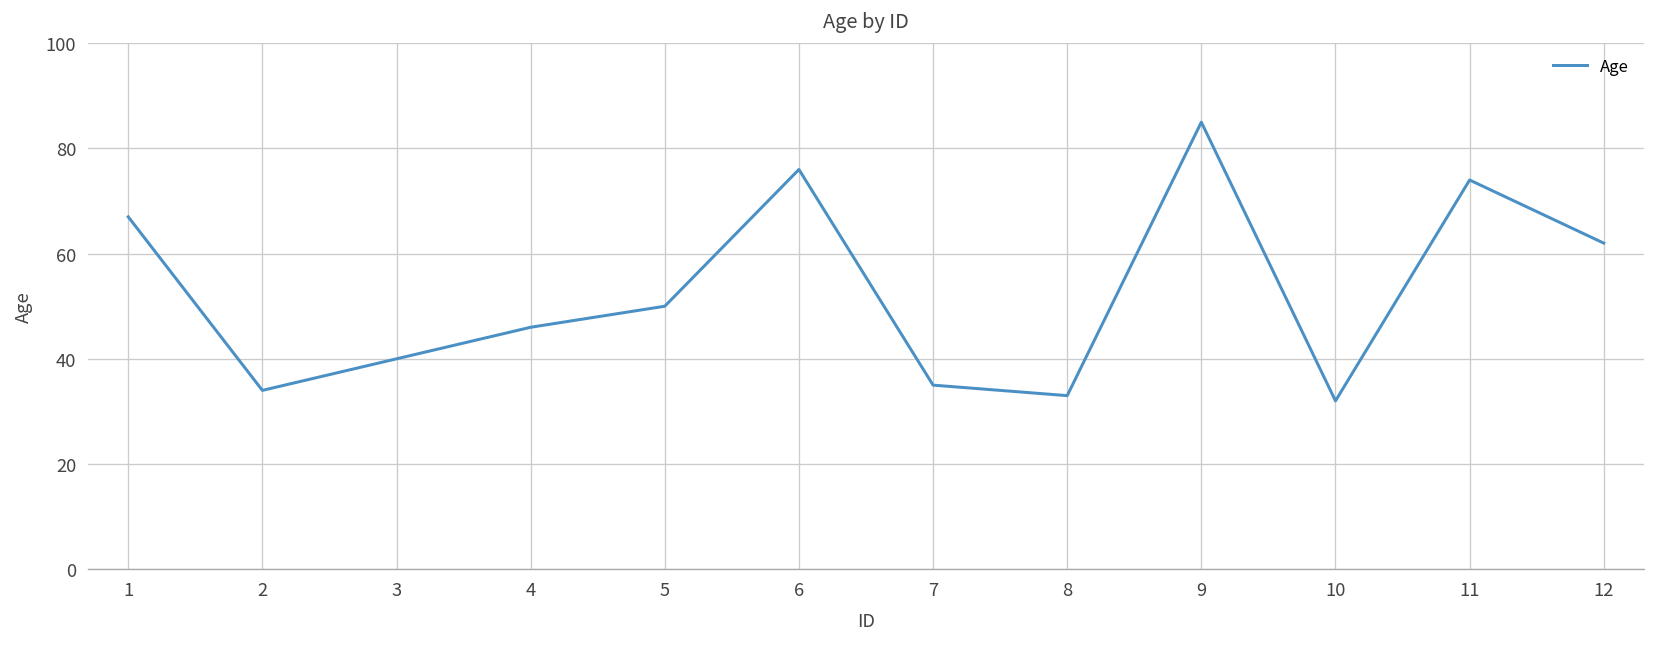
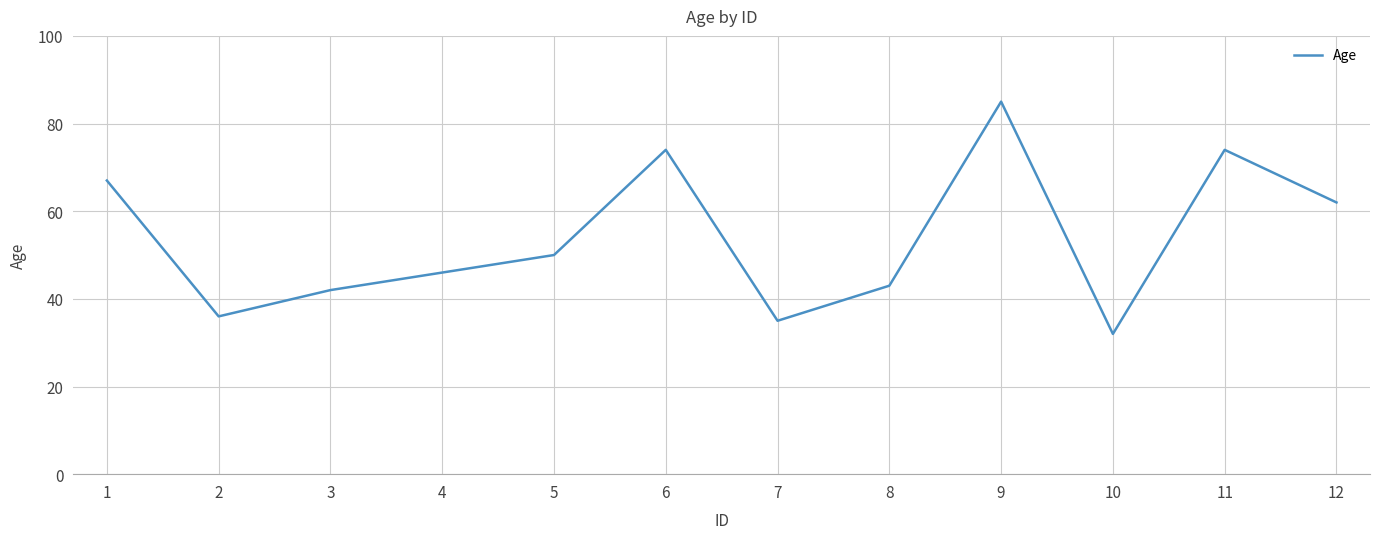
  {
    "1": 67,
-   "2": 34,
-   "3": 40,
+   "2": 36,
+   "3": 42,
    "4": 46,
    "5": 50,
-   "6": 76,
+   "6": 74,
    "7": 35,
-   "8": 33,
+   "8": 43,
    "9": 85,
    "10": 32,
    "11": 74,
    "12": 62
  }
